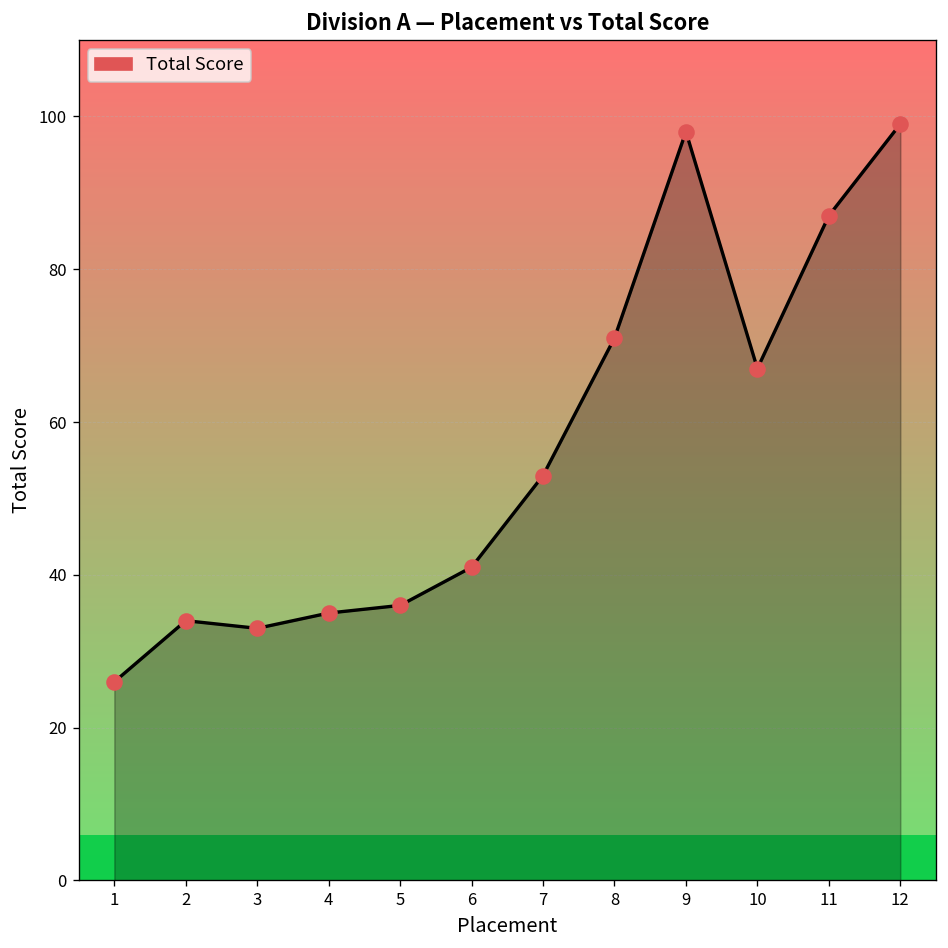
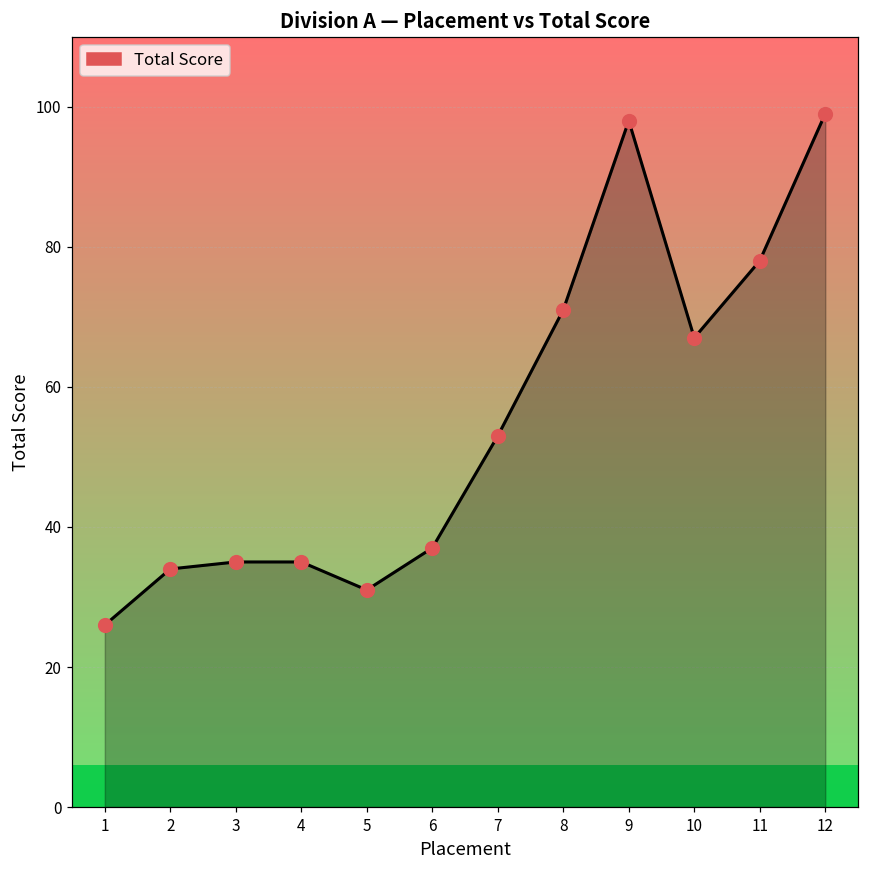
  {
    "1": 26,
    "2": 34,
-   "3": 33,
+   "3": 35,
    "4": 35,
-   "5": 36,
-   "6": 41,
+   "5": 31,
+   "6": 37,
    "7": 53,
    "8": 71,
    "9": 98,
    "10": 67,
-   "11": 87,
+   "11": 78,
    "12": 99
  }
